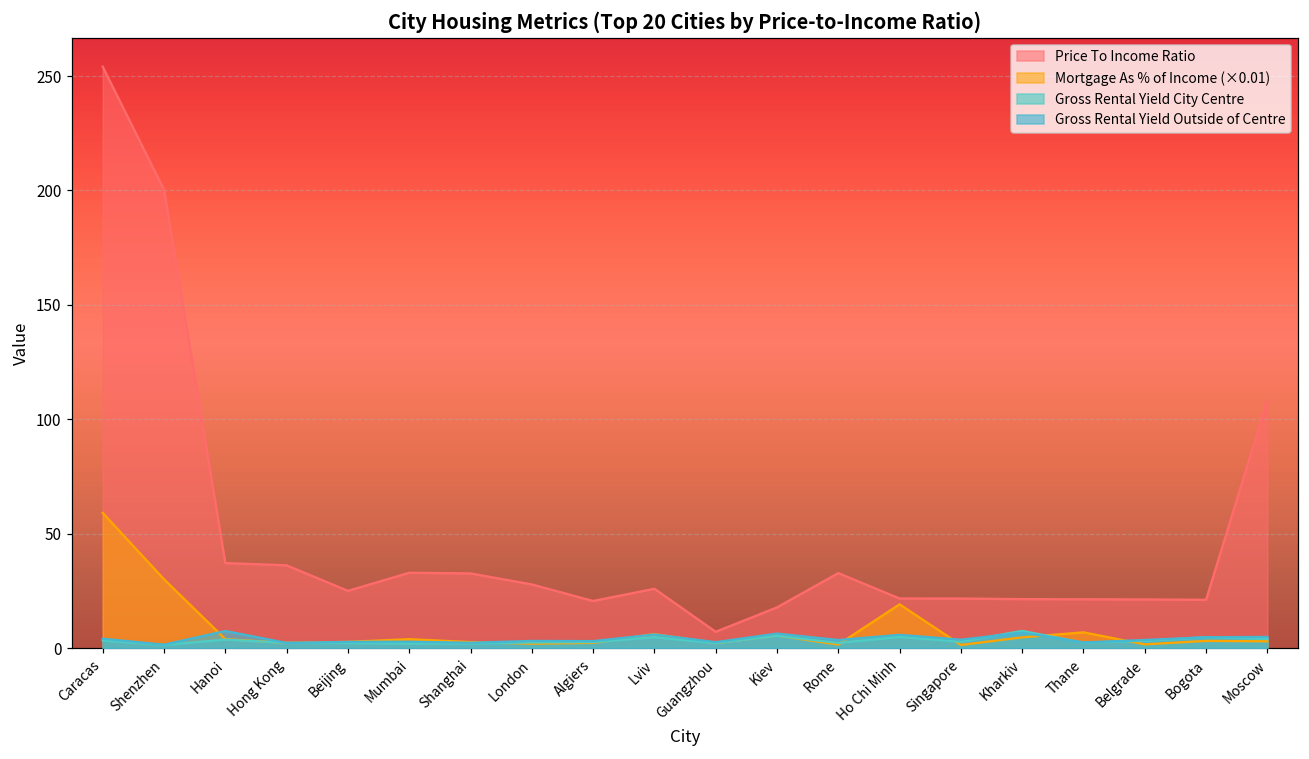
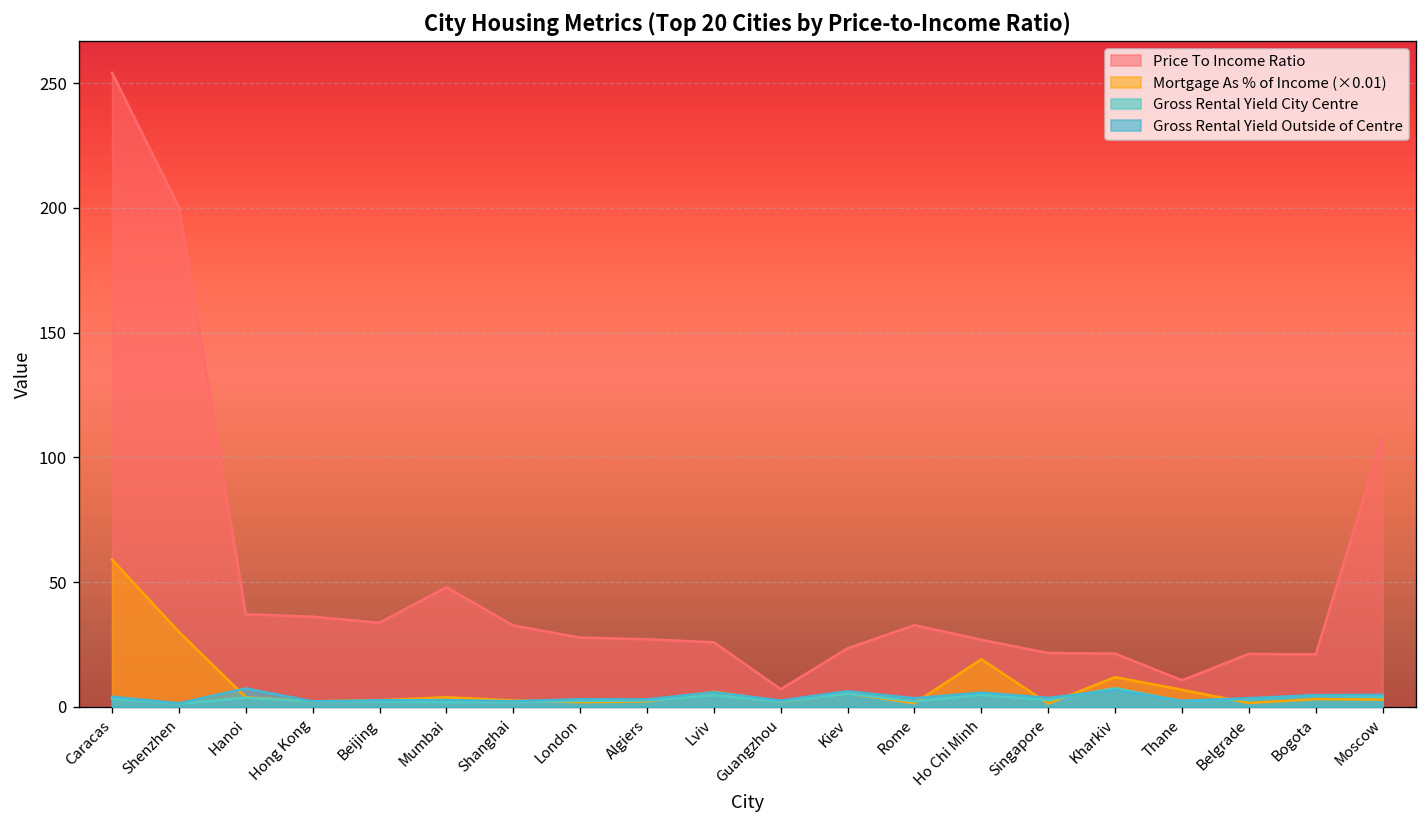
  {
    "Price To Income Ratio": {
      "Caracas": 254,
      "Shenzhen": 200,
      "Hanoi": 37,
      "Hong Kong": 36,
-     "Beijing": 25,
-     "Mumbai": 33,
+     "Beijing": 34,
+     "Mumbai": 48,
      "Shanghai": 33,
      "London": 28,
-     "Algiers": 21,
+     "Algiers": 27,
      "Lviv": 26,
      "Guangzhou": 7,
-     "Kiev": 18,
+     "Kiev": 23,
      "Rome": 33,
-     "Ho Chi Minh": 22,
+     "Ho Chi Minh": 27,
      "Singapore": 22,
      "Kharkiv": 21,
-     "Thane": 21,
+     "Thane": 11,
      "Belgrade": 21,
      "Bogota": 21,
      "Moscow": 108
    },
    "Mortgage As % of Income (×0.01)": {
      "Caracas": 59,
      "Shenzhen": 30,
      "Ho Chi Minh": 19,
      "Singapore": 1,
-     "Kharkiv": 5,
+     "Kharkiv": 12,
      "Thane": 7,
      "Belgrade": 2,
      "Bogota": 3
    }
  }
